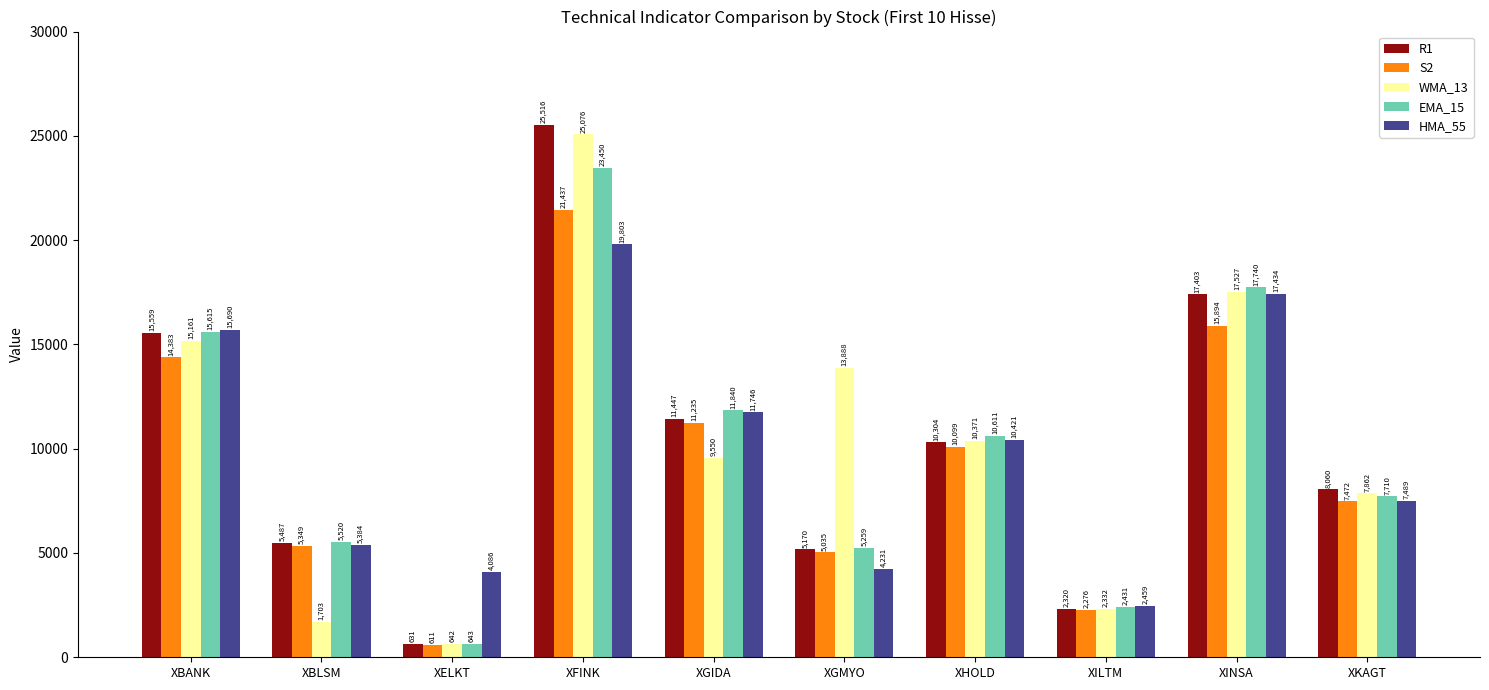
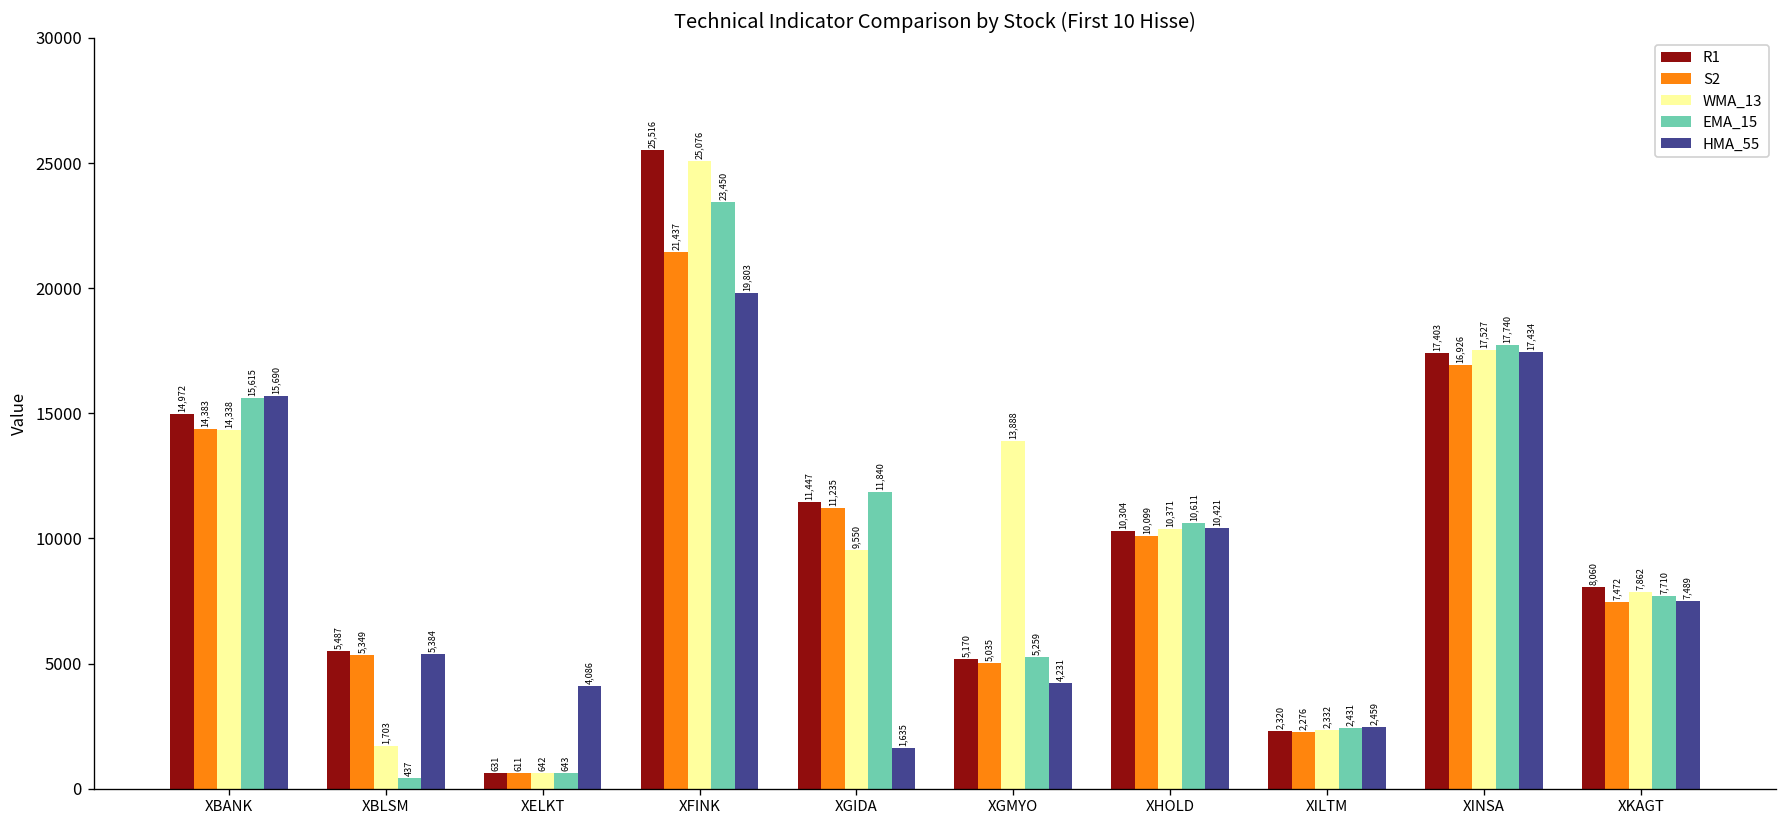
  {
    "R1": {
-     "XBANK": "15,559",
+     "XBANK": "14,972",
      "XBLSM": "5,487",
      "XELKT": "631",
      "XFINK": "25,516",
      "XGIDA": "11,447",
      "XGMYO": "5,170",
      "XHOLD": "10,304",
      "XILTM": "2,320",
      "XINSA": "17,403",
      "XKAGT": "8,060"
    },
    "S2": {
      "XBANK": "14,383",
      "XBLSM": "5,349",
      "XELKT": "611",
      "XFINK": "21,437",
      "XGIDA": "11,235",
      "XGMYO": "5,035",
      "XHOLD": "10,099",
      "XILTM": "2,276",
-     "XINSA": "15,894",
+     "XINSA": "16,926",
      "XKAGT": "7,472"
    },
    "WMA_13": {
-     "XBANK": "15,161",
+     "XBANK": "14,338",
      "XBLSM": "1,703",
      "XELKT": "642",
      "XFINK": "25,076",
      "XGIDA": "9,550",
      "XGMYO": "13,888",
      "XHOLD": "10,371",
      "XILTM": "2,332",
      "XINSA": "17,527",
      "XKAGT": "7,862"
    },
    "EMA_15": {
      "XBANK": "15,615",
-     "XBLSM": "5,520",
+     "XBLSM": "437",
      "XELKT": "643",
      "XFINK": "23,450",
      "XGIDA": "11,840",
      "XGMYO": "5,259",
      "XHOLD": "10,611",
      "XILTM": "2,431",
      "XINSA": "17,740",
      "XKAGT": "7,710"
    },
    "HMA_55": {
      "XBANK": "15,690",
      "XBLSM": "5,384",
      "XELKT": "4,086",
      "XFINK": "19,803",
-     "XGIDA": "11,746",
+     "XGIDA": "1,635",
      "XGMYO": "4,231",
      "XHOLD": "10,421",
      "XILTM": "2,459",
      "XINSA": "17,434",
      "XKAGT": "7,489"
    }
  }
